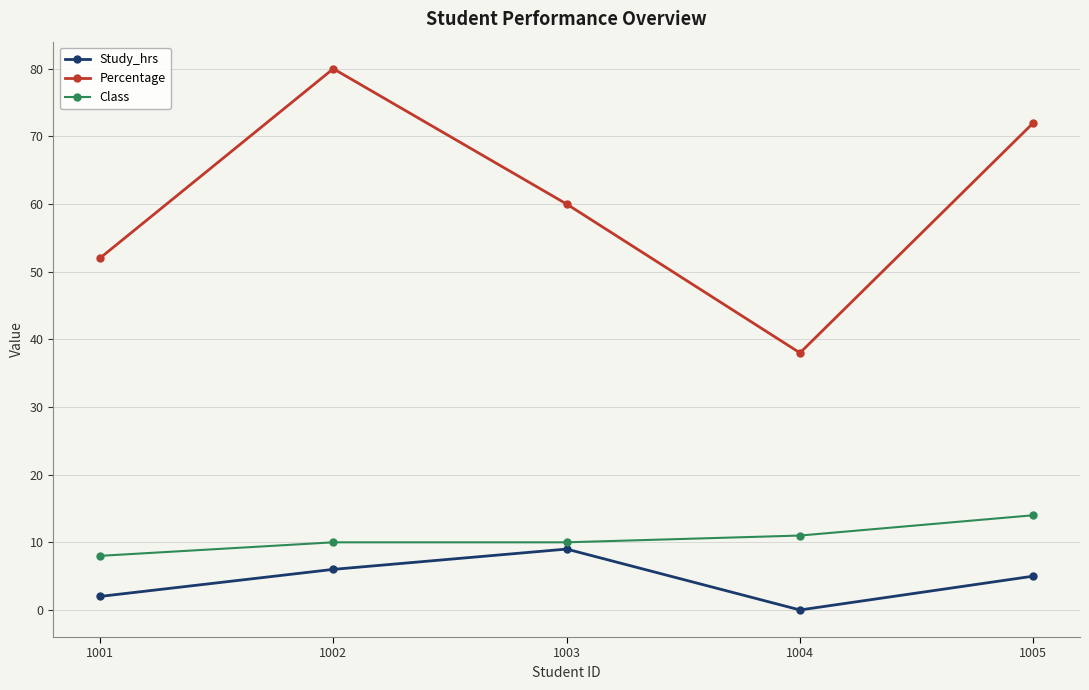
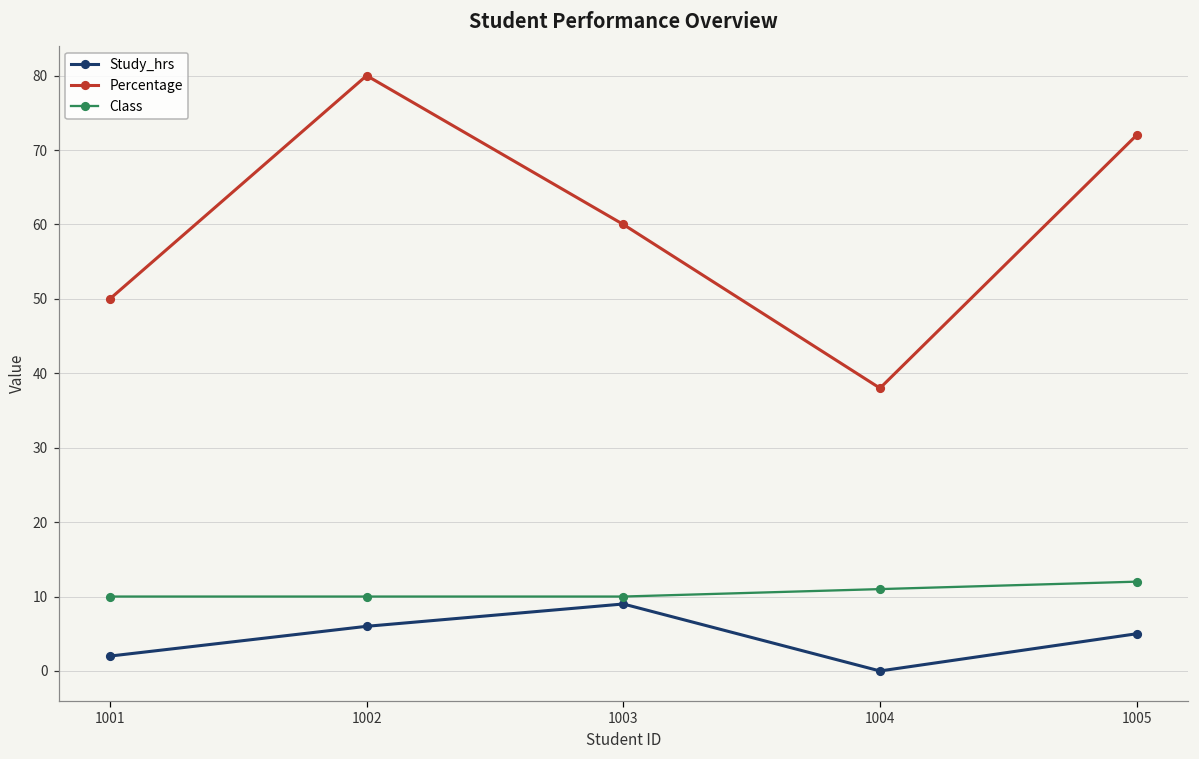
  {
    "Study_hrs": {
      "1001": 2,
      "1002": 6,
      "1003": 9,
      "1004": 0,
      "1005": 5
    },
    "Percentage": {
-     "1001": 52,
+     "1001": 50,
      "1002": 80,
      "1003": 60,
      "1004": 38,
      "1005": 72
    },
    "Class": {
-     "1001": 8,
+     "1001": 10,
      "1002": 10,
      "1003": 10,
      "1004": 11,
-     "1005": 14
+     "1005": 12
    }
  }
